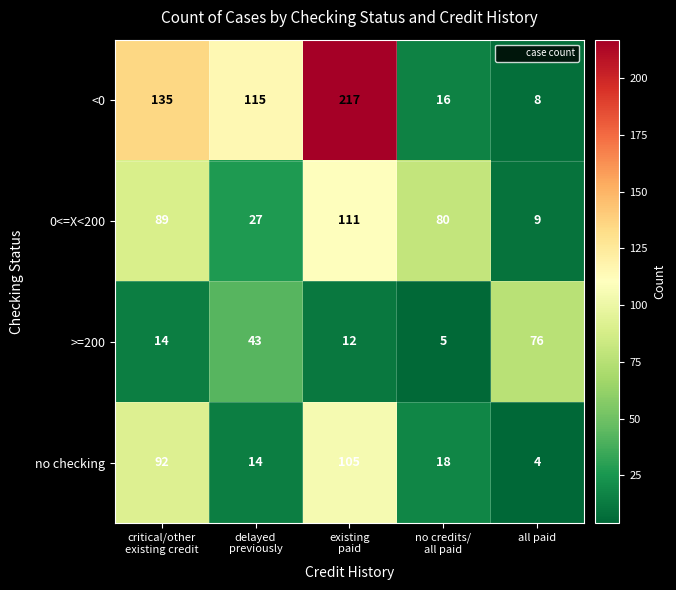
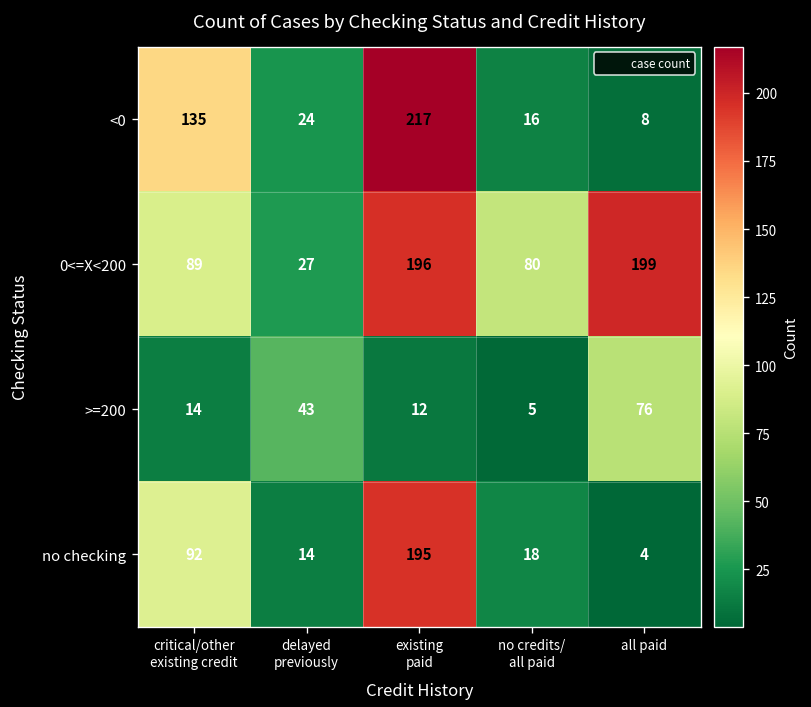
  {
    "<0": {
      "critical/other existing credit": 135,
-     "delayed previously": 115,
+     "delayed previously": 24,
      "existing paid": 217,
      "no credits/ all paid": 16,
      "all paid": 8
    },
    "0<=X<200": {
      "critical/other existing credit": 89,
      "delayed previously": 27,
-     "existing paid": 111,
+     "existing paid": 196,
      "no credits/ all paid": 80,
-     "all paid": 9
+     "all paid": 199
    },
    ">=200": {
      "critical/other existing credit": 14,
      "delayed previously": 43,
      "existing paid": 12,
      "no credits/ all paid": 5,
      "all paid": 76
    },
    "no checking": {
      "critical/other existing credit": 92,
      "delayed previously": 14,
-     "existing paid": 105,
+     "existing paid": 195,
      "no credits/ all paid": 18,
      "all paid": 4
    }
  }
